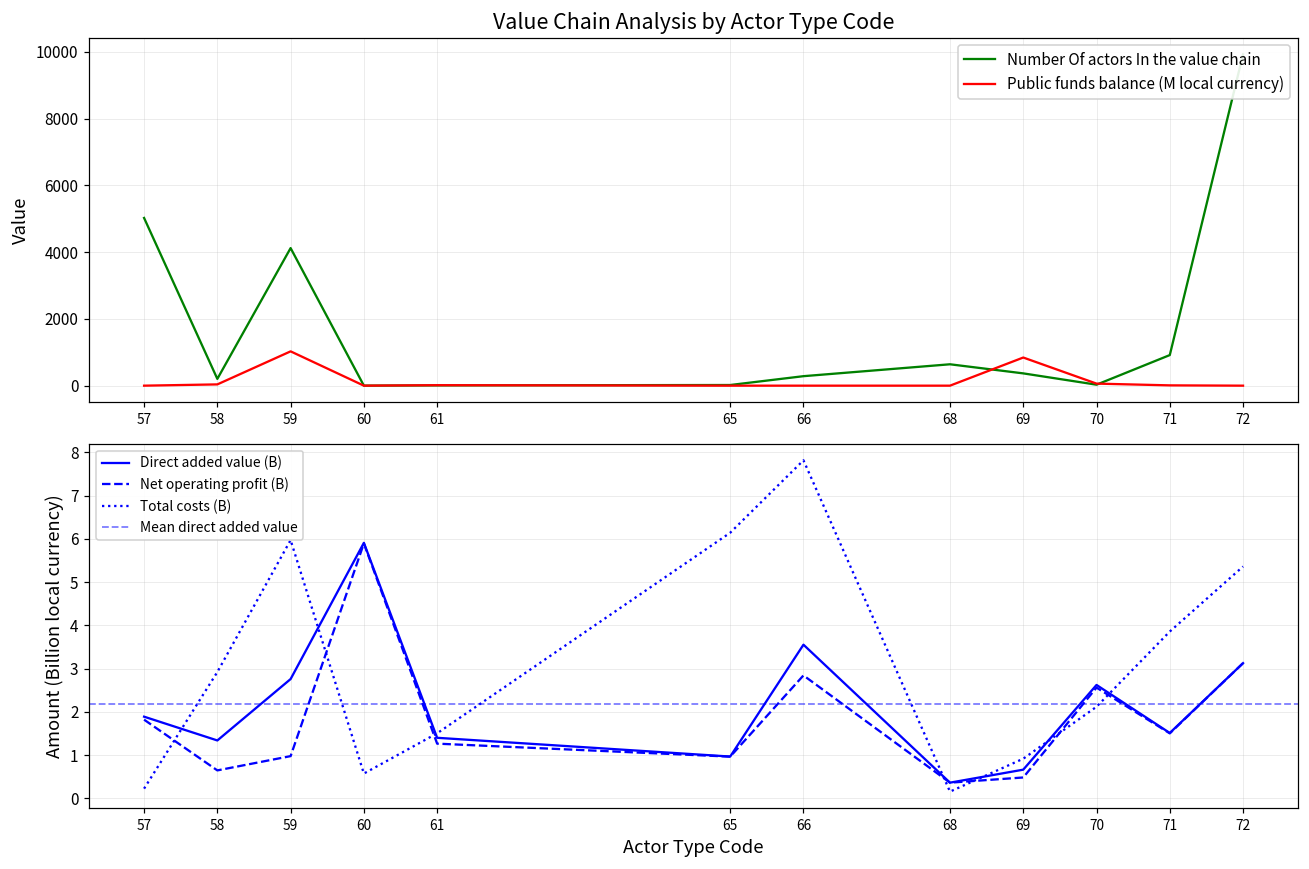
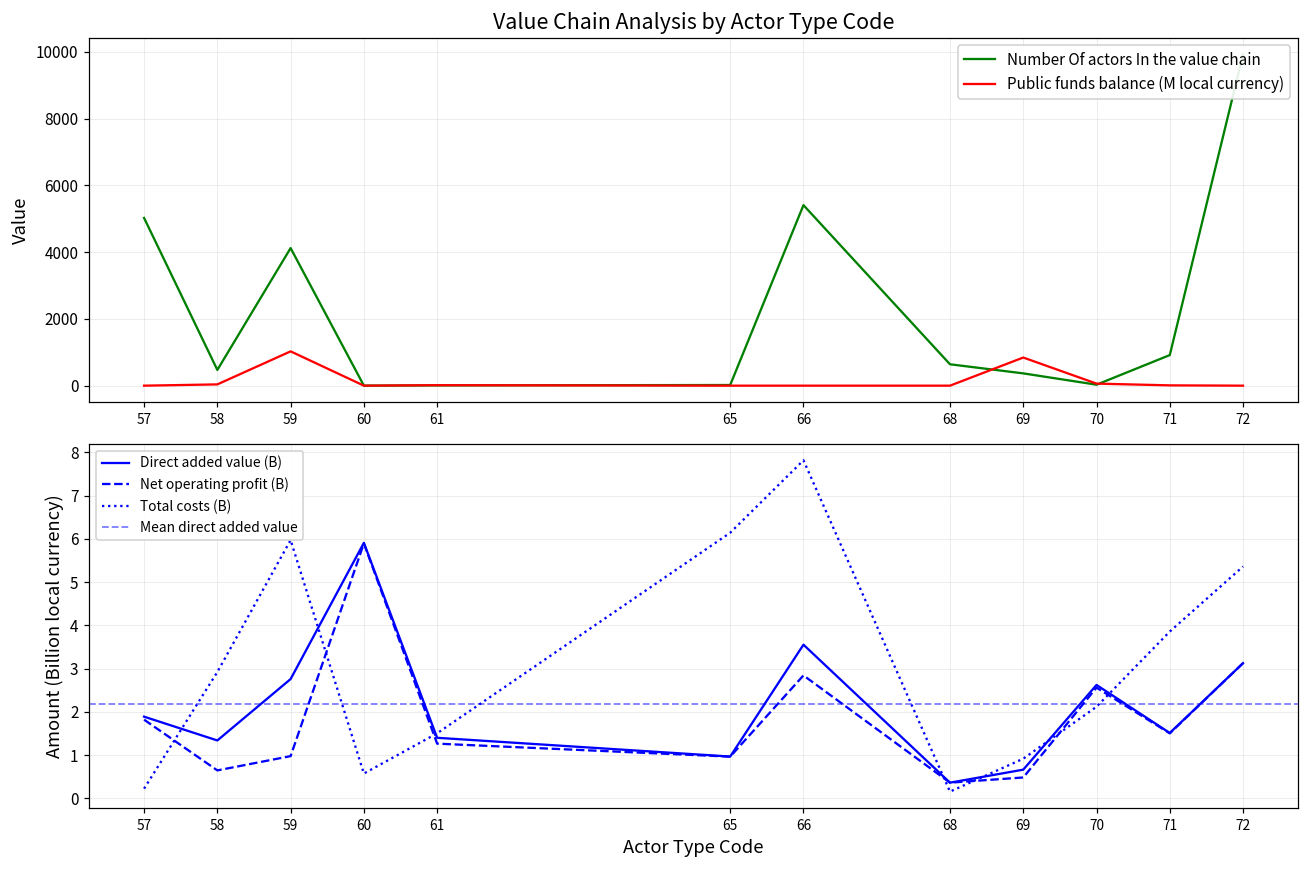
  {
    "Value Chain Analysis by Actor Type Code": {
      "Number Of actors In the value chain": {
        "57": 5000,
-       "58": 200,
+       "58": 500,
        "59": 4100,
-       "66": 300,
+       "66": 5400,
        "68": 600,
        "69": 400,
        "71": 900
      },
      "Public funds balance (M local currency)": {
        "57": 0,
        "58": 0,
        "59": 1000,
        "66": 0,
        "68": 0,
        "69": 800,
        "71": 0,
        "72": 0
      }
    }
  }
